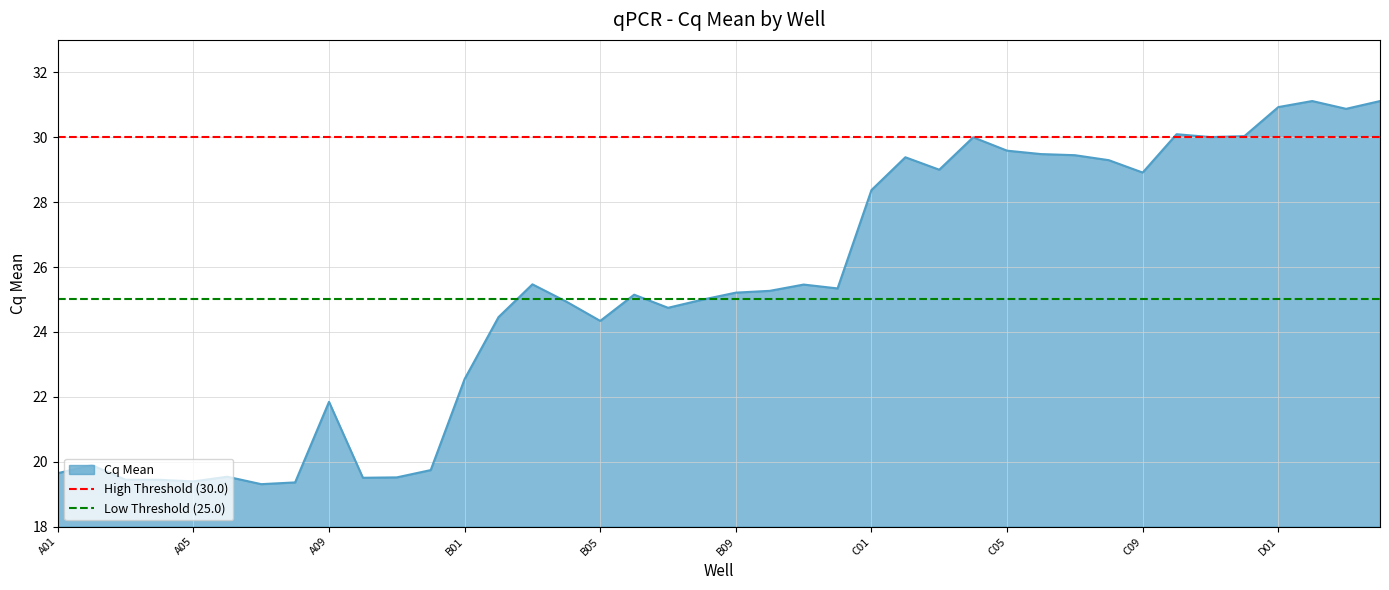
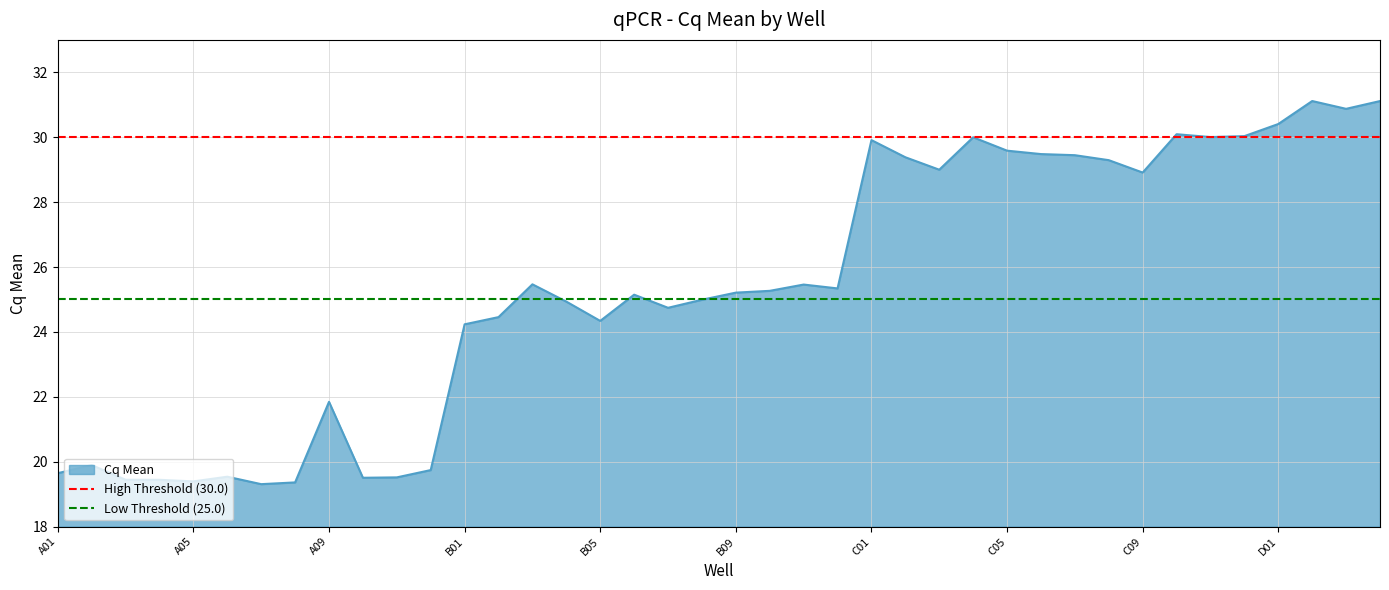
  {
    "A01": 19.6,
    "A09": 21.8,
-   "B01": 22.5,
+   "B01": 24.2,
    "B05": 24.3,
    "B09": 25.2,
-   "C01": 28.4,
+   "C01": 29.9,
    "C05": 29.6,
    "C09": 28.9,
-   "D01": 30.9
+   "D01": 30.4
  }
